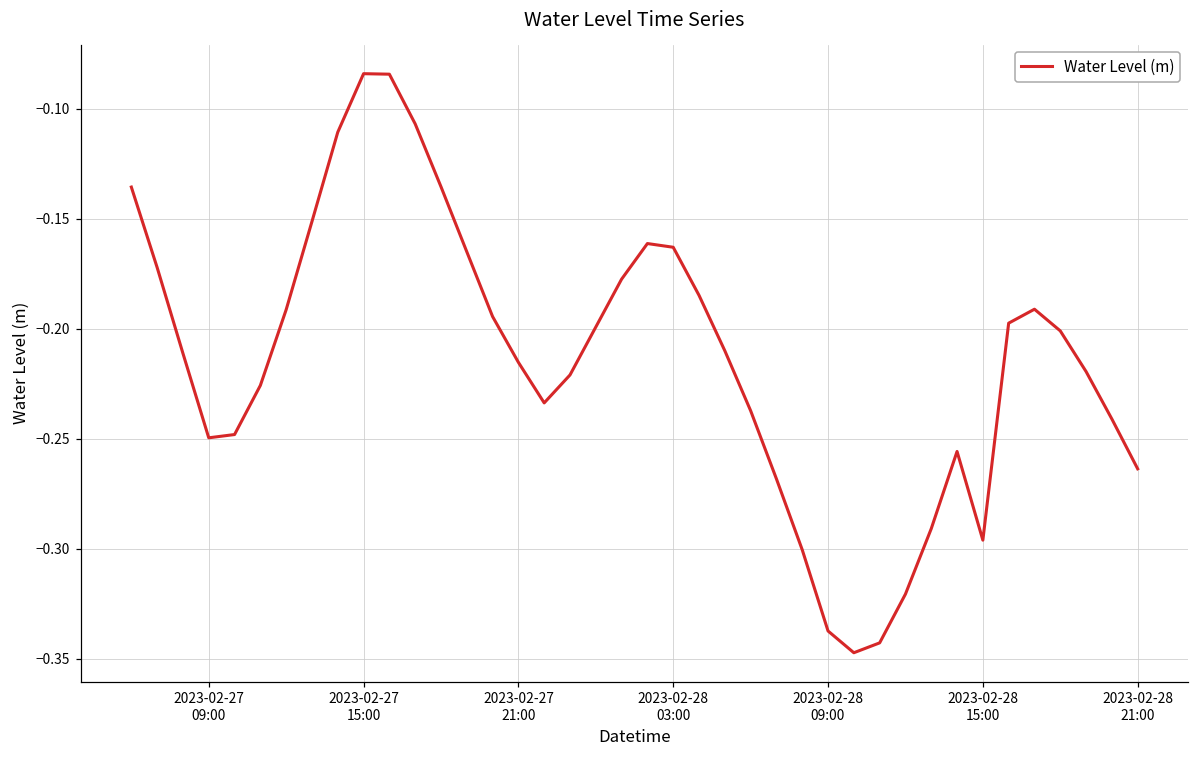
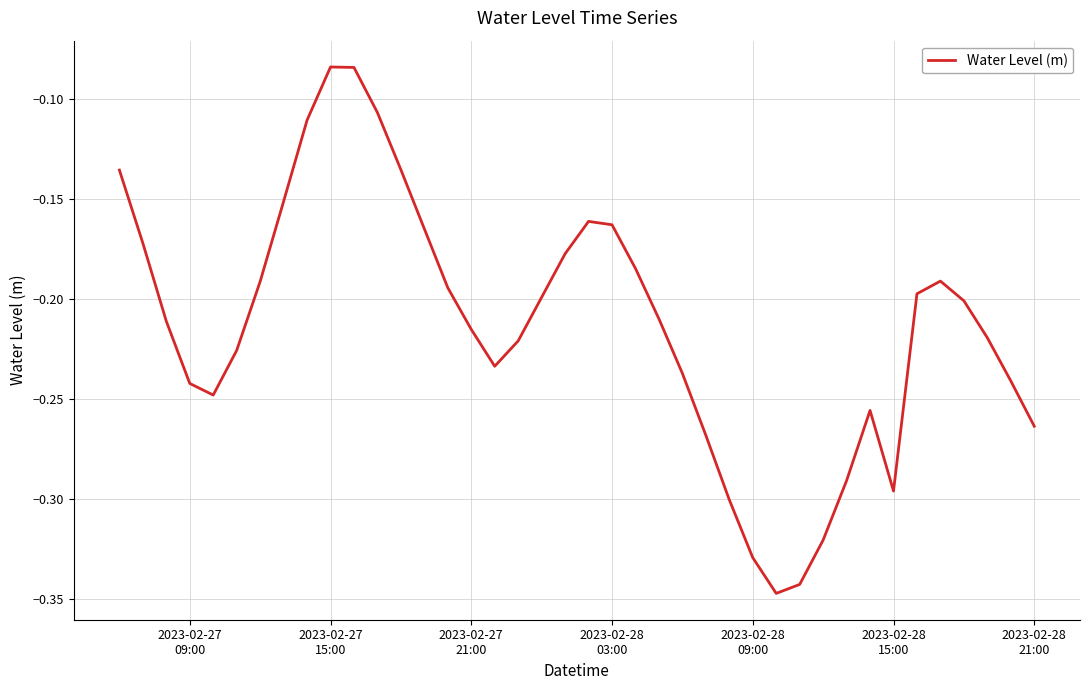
  {
-   "2023-02-27 09:00": -0.250,
+   "2023-02-27 09:00": -0.242,
    "2023-02-27 15:00": -0.084,
    "2023-02-27 21:00": -0.215,
    "2023-02-28 03:00": -0.163,
-   "2023-02-28 09:00": -0.337,
+   "2023-02-28 09:00": -0.329,
    "2023-02-28 15:00": -0.296,
    "2023-02-28 21:00": -0.264
  }
